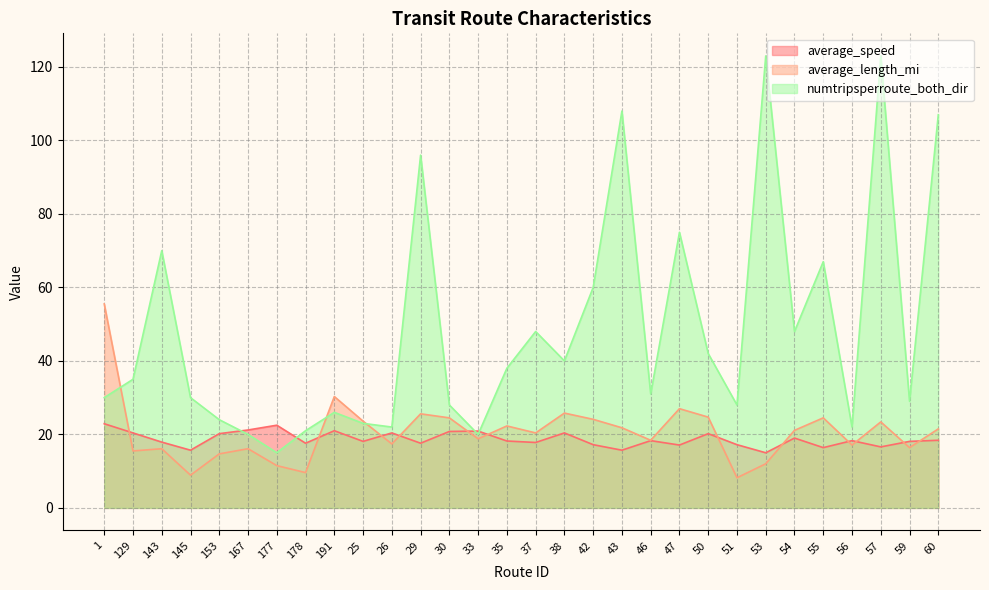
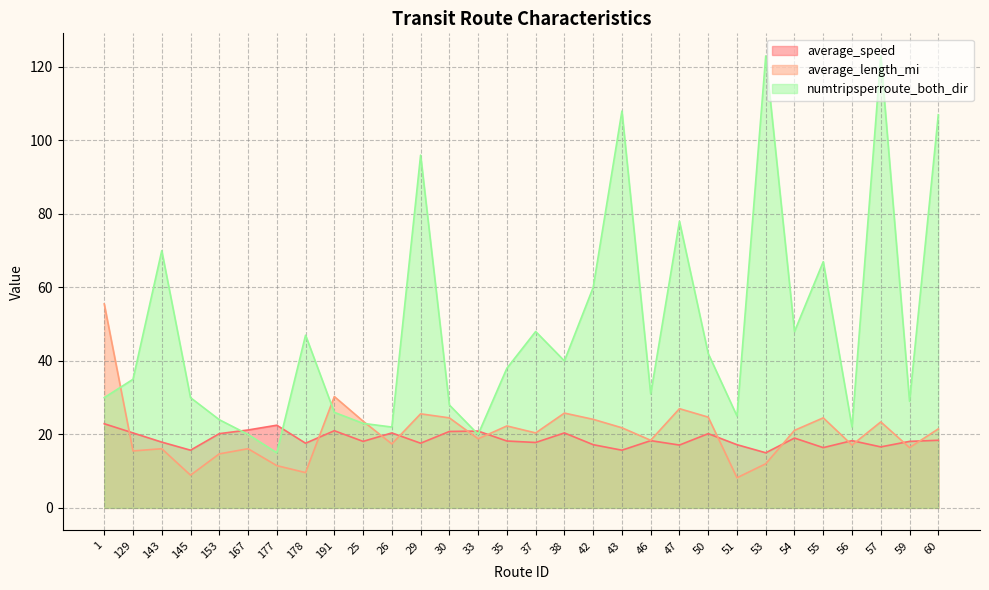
  {
    "numtripsperroute_both_dir": {
      "1": 30,
      "129": 35,
      "143": 70,
      "145": 30,
      "153": 24,
      "167": 20,
      "177": 15,
-     "178": 21,
+     "178": 47,
      "191": 26,
      "26": 22,
      "29": 96,
      "30": 28,
      "33": 20,
      "35": 38,
      "37": 48,
      "38": 40,
      "42": 60,
      "43": 108,
      "46": 31,
-     "47": 75,
+     "47": 78,
      "50": 42,
-     "51": 28,
+     "51": 25,
      "53": 123,
      "54": 48,
      "55": 67,
      "56": 22,
      "59": 29,
      "60": 107
    }
  }
